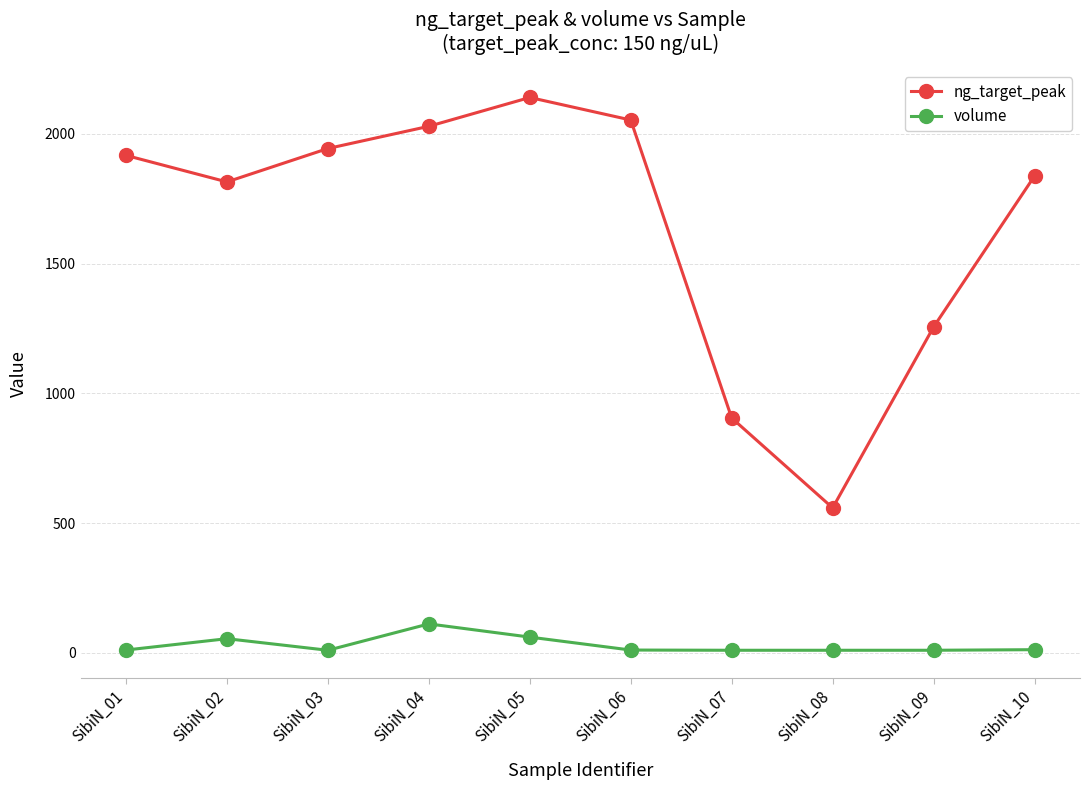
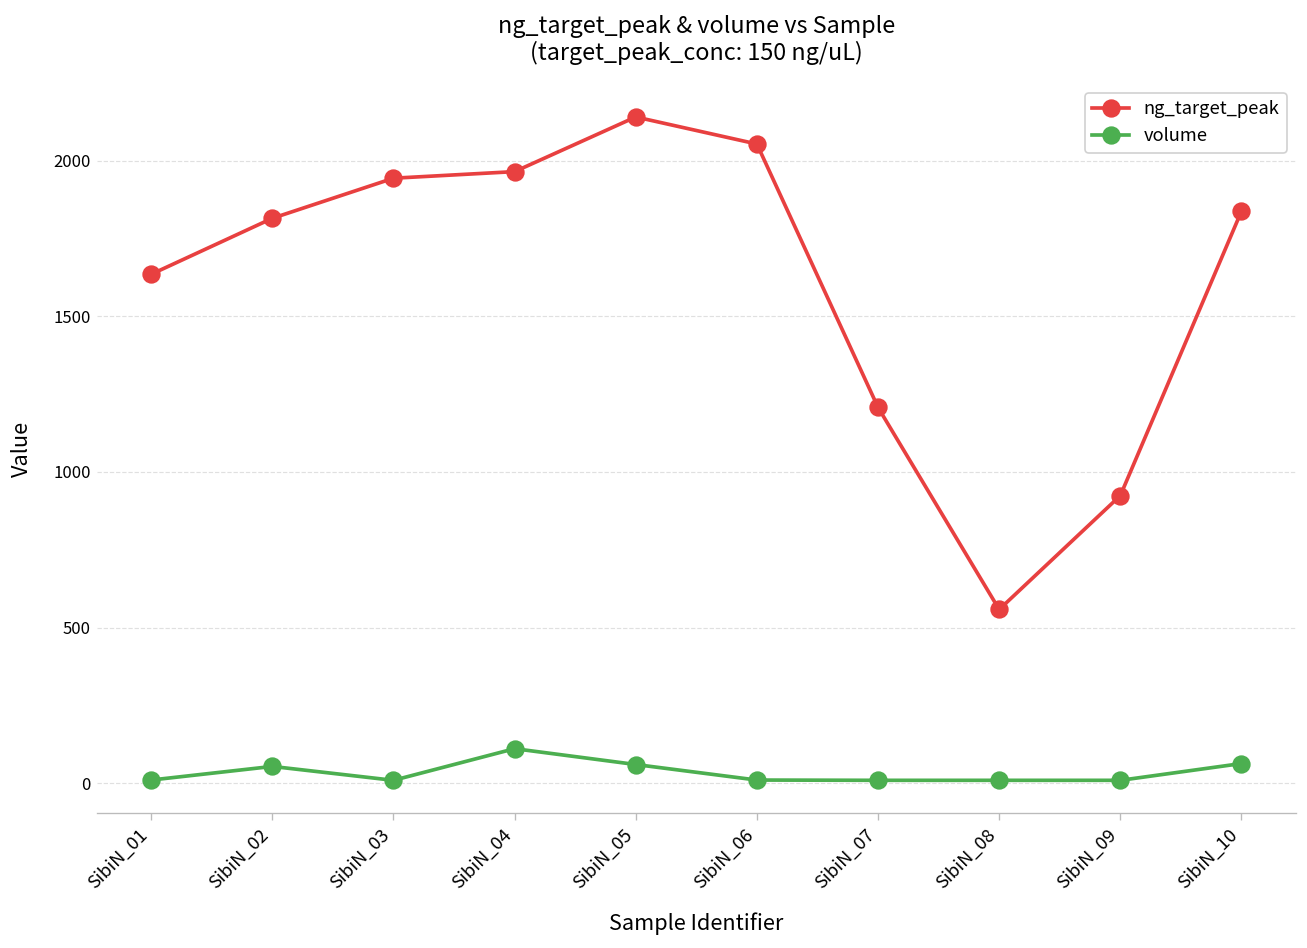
  {
    "ng_target_peak": {
-     "SibiN_01": 1920,
+     "SibiN_01": 1630,
      "SibiN_02": 1810,
      "SibiN_03": 1940,
-     "SibiN_04": 2030,
+     "SibiN_04": 1960,
      "SibiN_05": 2140,
      "SibiN_06": 2050,
-     "SibiN_07": 900,
+     "SibiN_07": 1210,
      "SibiN_08": 560,
-     "SibiN_09": 1260,
+     "SibiN_09": 920,
      "SibiN_10": 1840
    },
    "volume": {
      "SibiN_01": 10,
      "SibiN_02": 50,
      "SibiN_03": 10,
      "SibiN_04": 110,
      "SibiN_05": 60,
      "SibiN_06": 10,
      "SibiN_07": 10,
      "SibiN_08": 10,
      "SibiN_09": 10,
-     "SibiN_10": 10
+     "SibiN_10": 60
    }
  }
